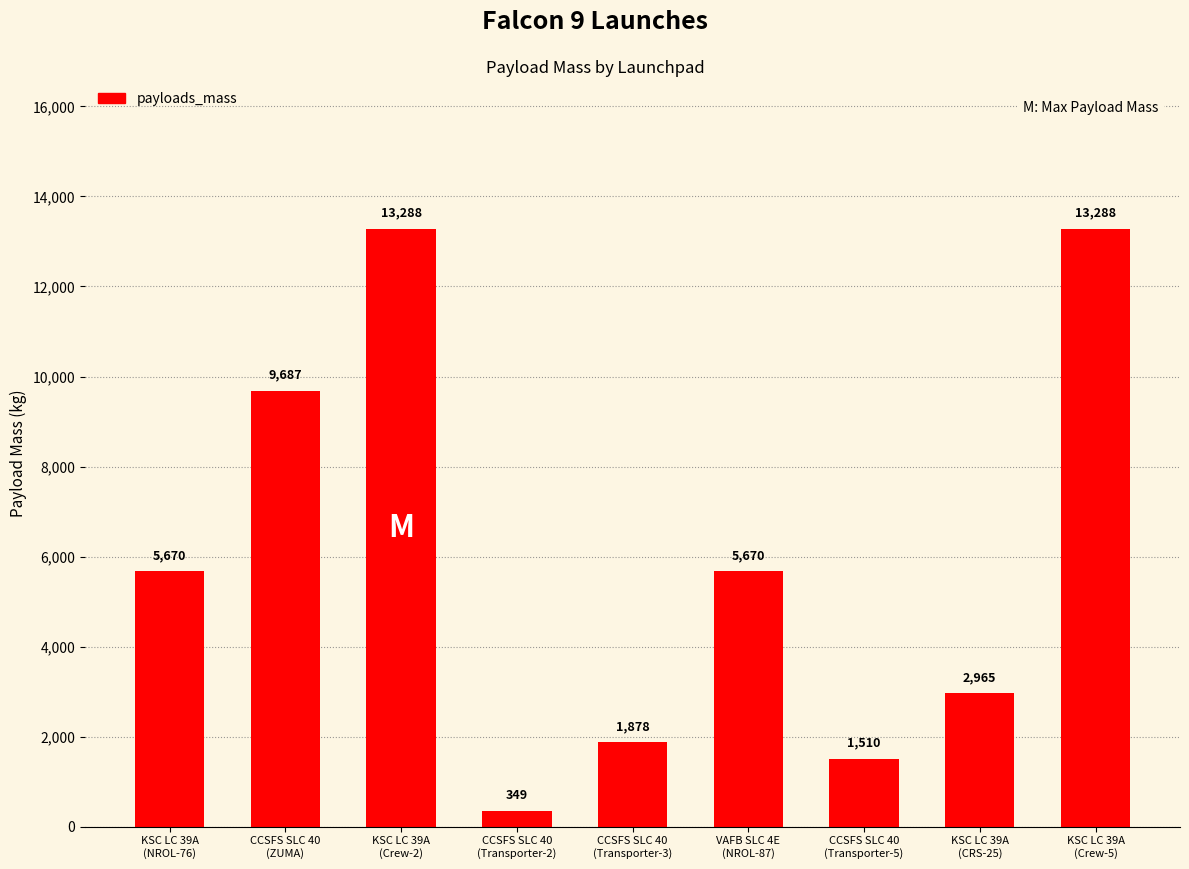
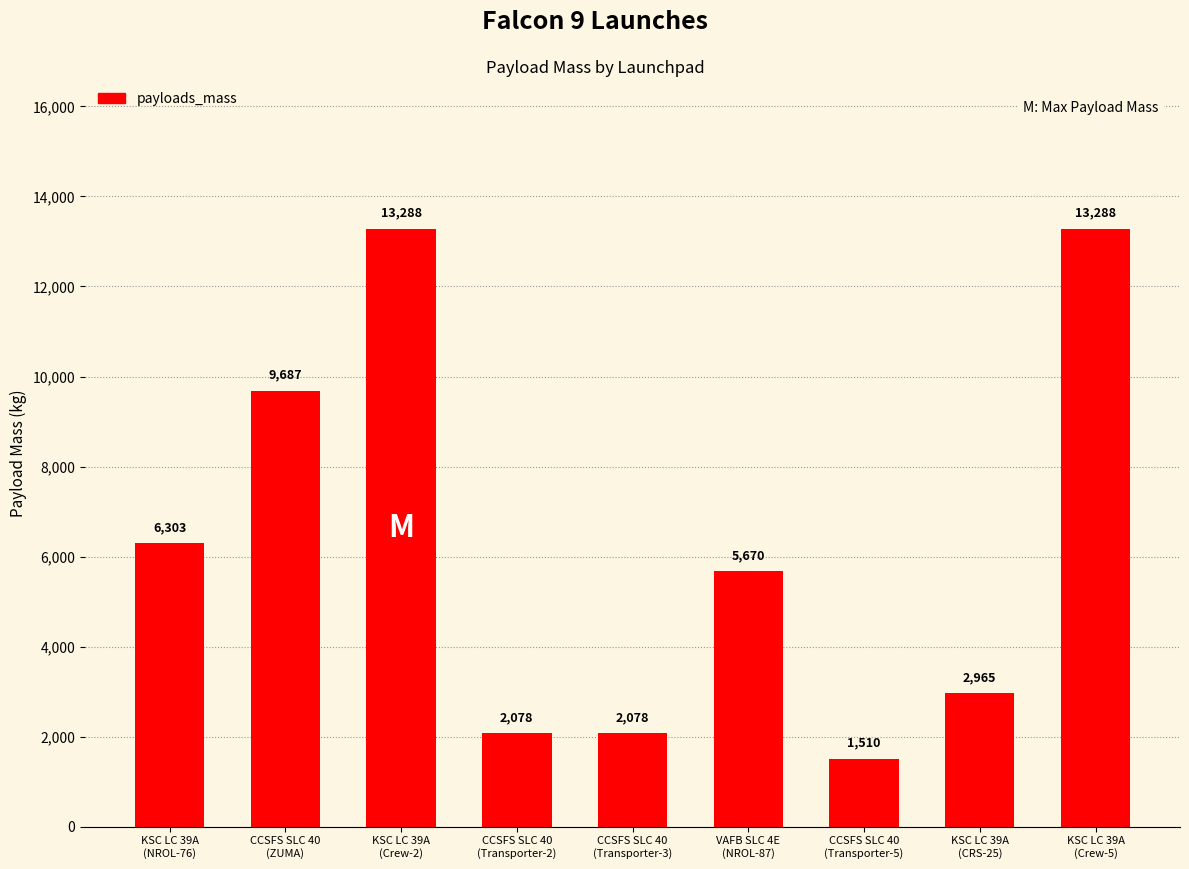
  {
-   "KSC LC 39A (NROL-76)": "5,670",
+   "KSC LC 39A (NROL-76)": "6,303",
    "CCSFS SLC 40 (ZUMA)": "9,687",
    "KSC LC 39A (Crew-2)": "13,288",
-   "CCSFS SLC 40 (Transporter-2)": "349",
-   "CCSFS SLC 40 (Transporter-3)": "1,878",
+   "CCSFS SLC 40 (Transporter-2)": "2,078",
+   "CCSFS SLC 40 (Transporter-3)": "2,078",
    "VAFB SLC 4E (NROL-87)": "5,670",
    "CCSFS SLC 40 (Transporter-5)": "1,510",
    "KSC LC 39A (CRS-25)": "2,965",
    "KSC LC 39A (Crew-5)": "13,288"
  }
